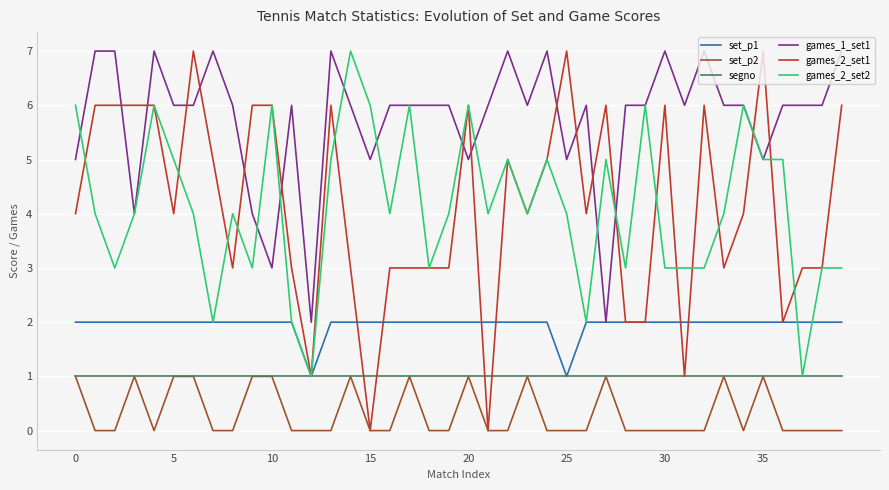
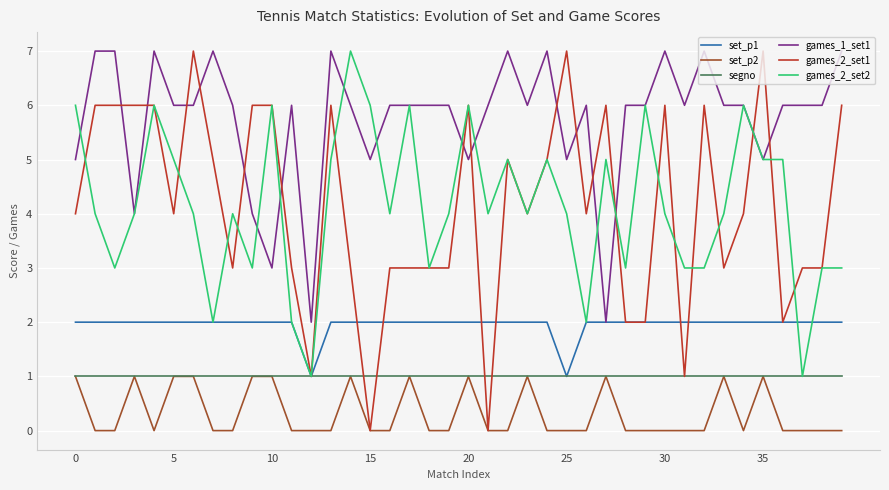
  {
    "set_p1": {
      "0": 2,
      "5": 2,
      "10": 2,
      "15": 2,
      "20": 2,
      "30": 2,
      "35": 2
    },
    "segno": {
      "15": 1,
      "30": 1
    },
    "games_1_set1": {
      "0": 5,
      "5": 6,
      "10": 3,
      "15": 5,
      "20": 5,
      "25": 5,
      "30": 7
    },
    "games_2_set2": {
      "0": 6,
      "5": 5,
      "15": 6,
      "25": 4,
-     "30": 3
+     "30": 4
    }
  }
